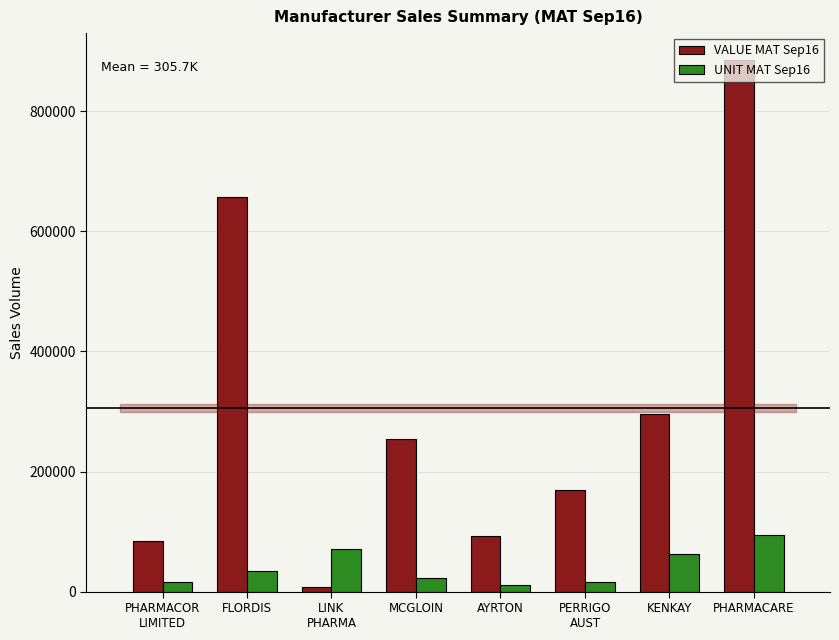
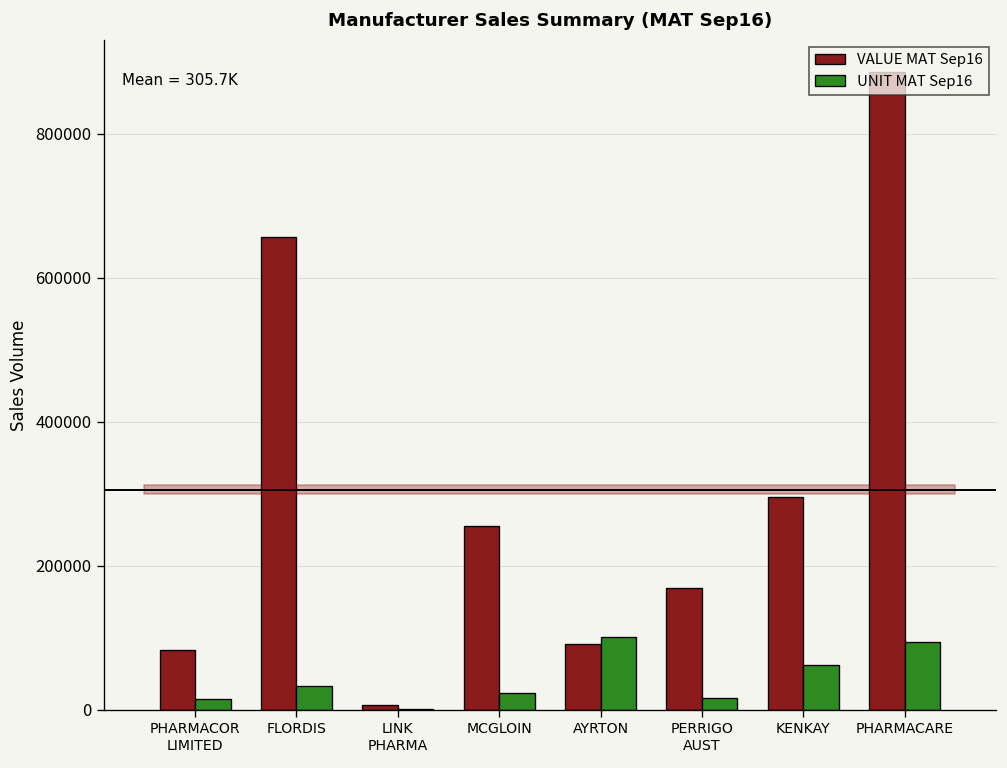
  {
    "UNIT MAT Sep16": {
      "PHARMACOR LIMITED": 20000,
      "FLORDIS": 30000,
-     "LINK PHARMA": 70000,
+     "LINK PHARMA": 0,
      "MCGLOIN": 20000,
-     "AYRTON": 10000,
+     "AYRTON": 100000,
      "PERRIGO AUST": 20000,
      "KENKAY": 60000,
      "PHARMACARE": 90000
    }
  }
